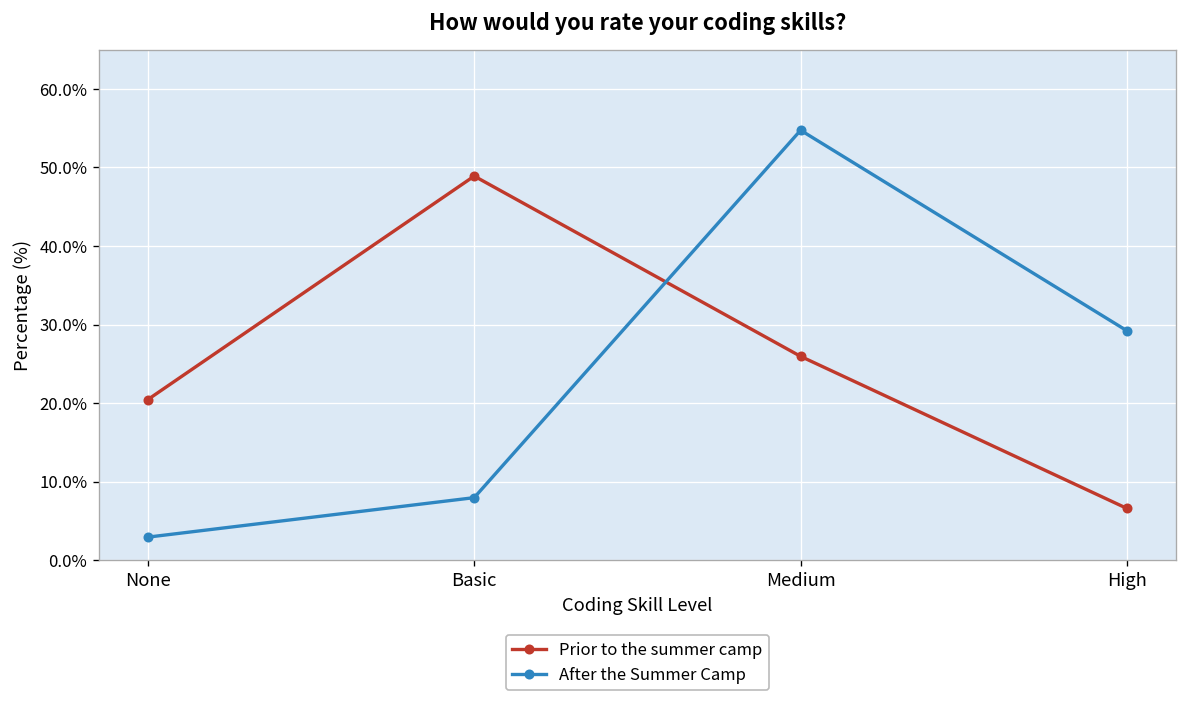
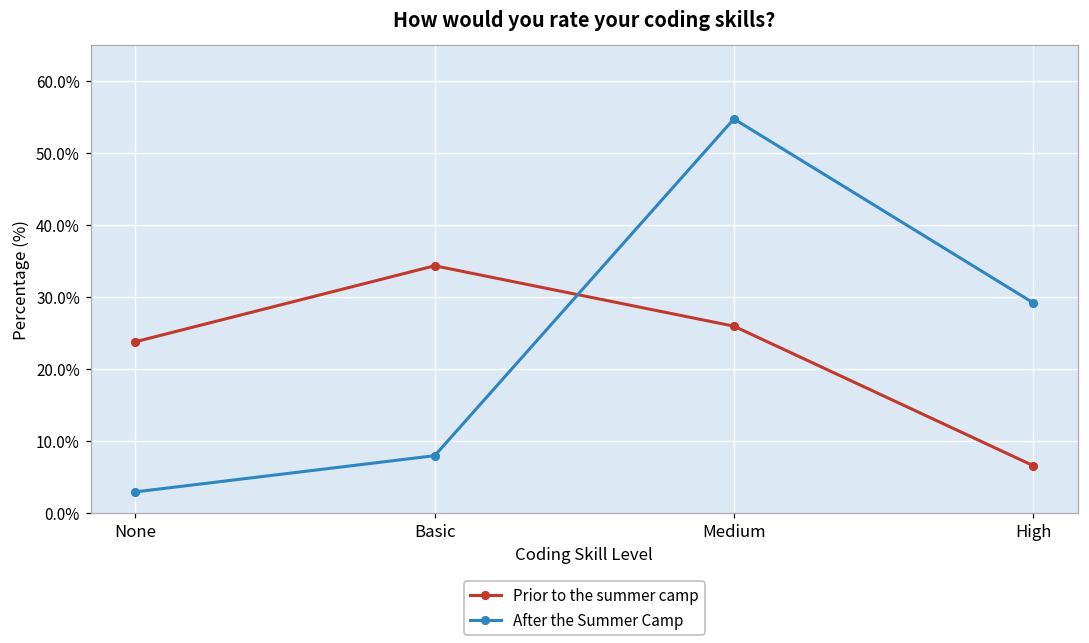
  {
    "Prior to the summer camp": {
-     "None": "20%",
-     "Basic": "49%",
+     "None": "24%",
+     "Basic": "34%",
      "Medium": "26%",
      "High": "7%"
    },
    "After the Summer Camp": {
      "None": "3%",
      "Basic": "8%",
      "Medium": "55%",
      "High": "29%"
    }
  }
